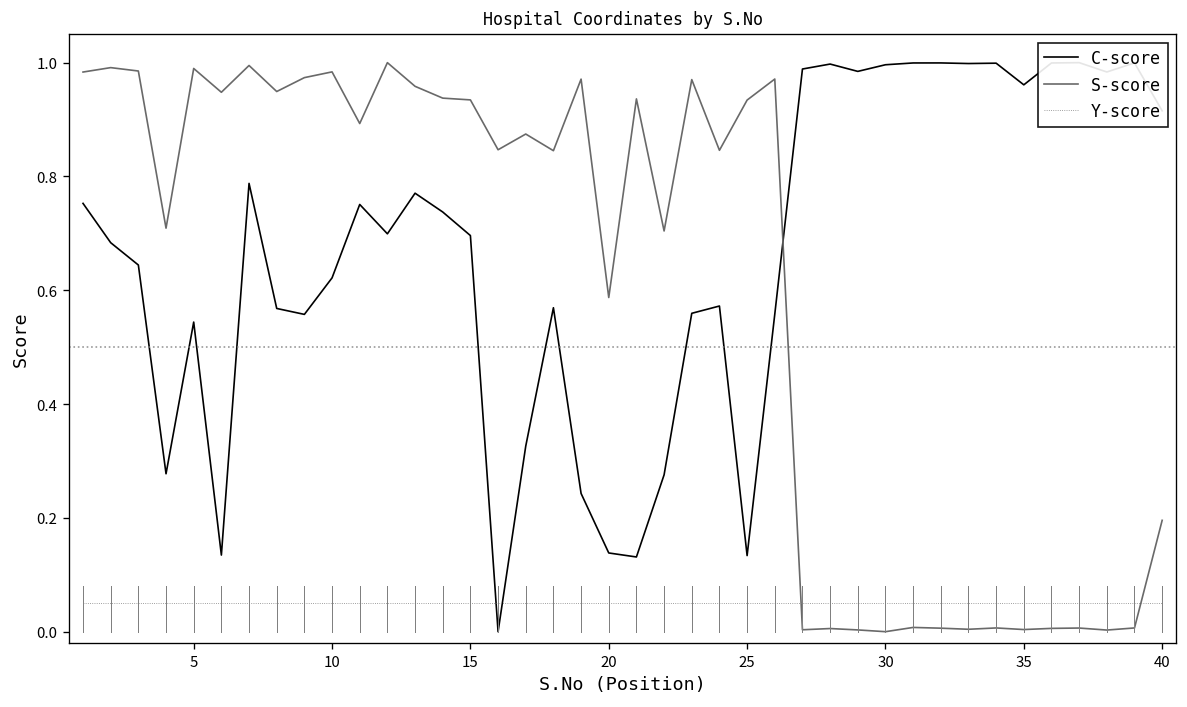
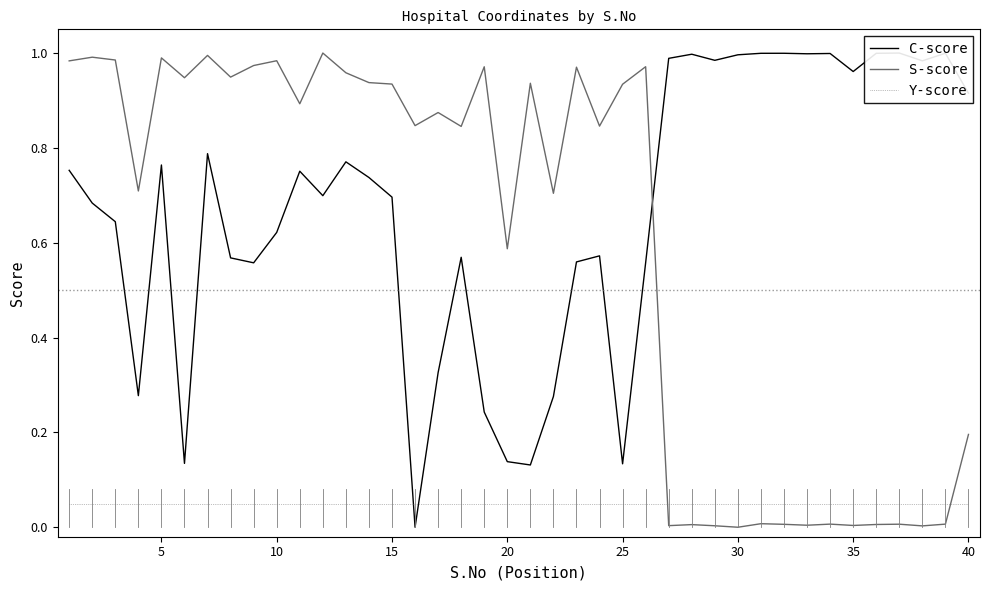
  {
    "C-score": {
-     "5": 0.54,
+     "5": 0.76,
      "10": 0.62,
      "15": 0.70,
      "20": 0.14,
      "25": 0.13,
      "30": 1.00,
      "35": 0.96
    }
  }
